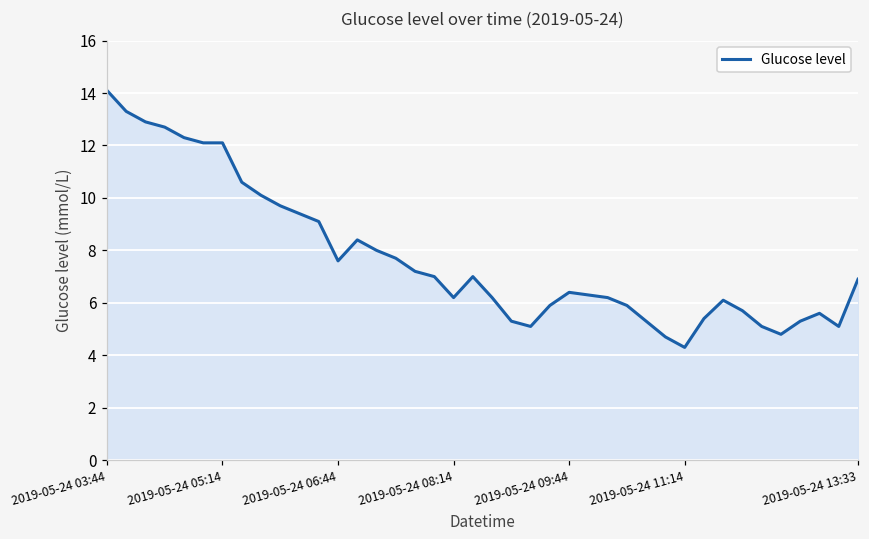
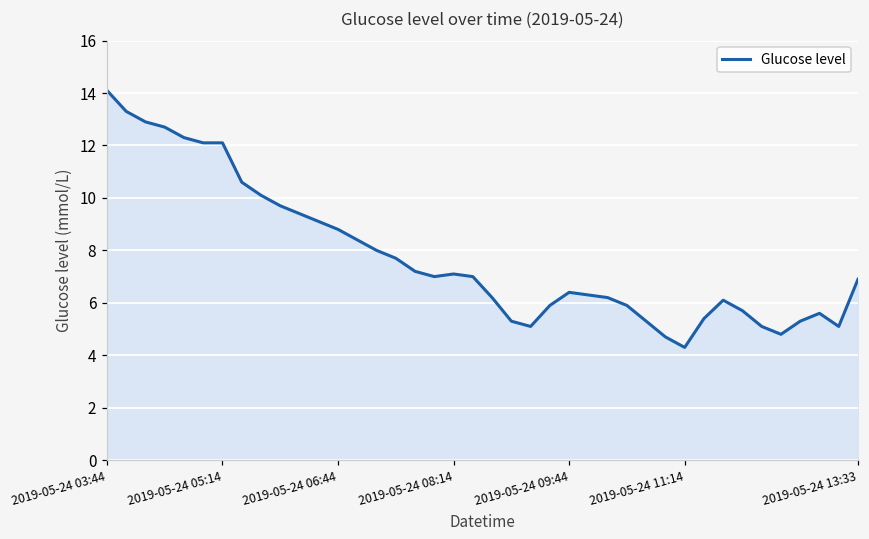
  {
    "2019-05-24 03:44": 14.1,
    "2019-05-24 05:14": 12.1,
-   "2019-05-24 06:44": 7.6,
-   "2019-05-24 08:14": 6.2,
+   "2019-05-24 06:44": 8.8,
+   "2019-05-24 08:14": 7.1,
    "2019-05-24 09:44": 6.4,
    "2019-05-24 11:14": 4.3,
    "2019-05-24 13:33": 6.9
  }
